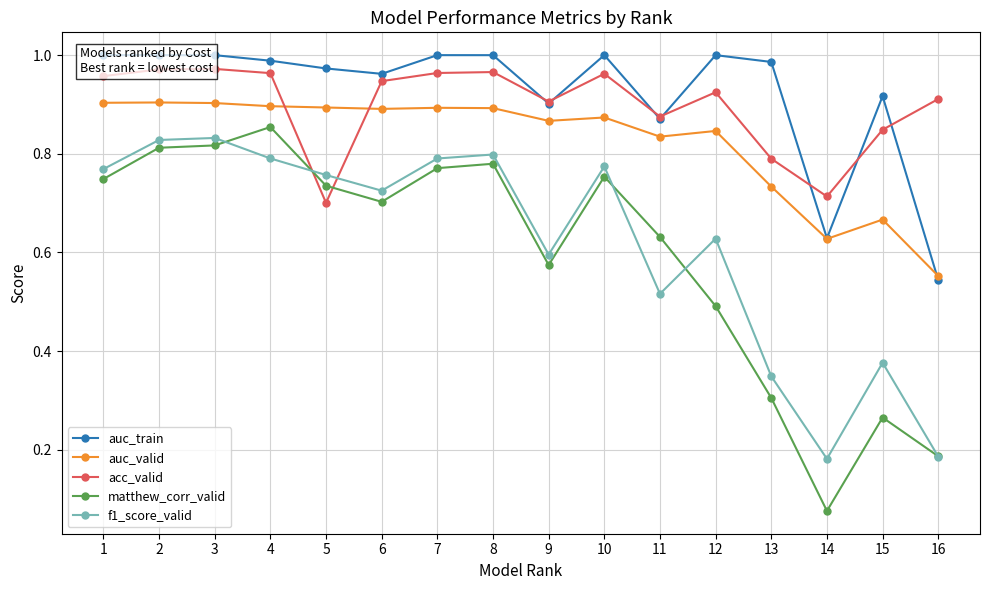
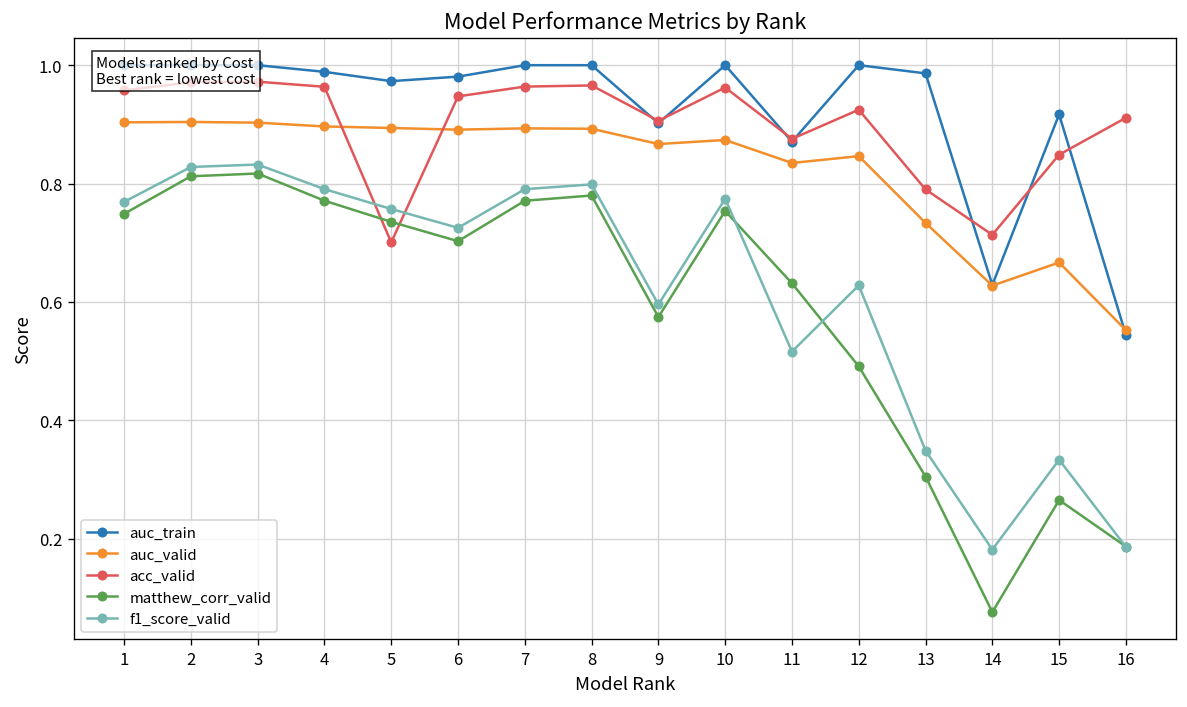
  {
    "auc_train": {
      "4": 0.99,
      "5": 0.97,
-     "6": 0.96,
+     "6": 0.98,
      "7": 1.00,
      "8": 1.00,
      "10": 1.00,
      "12": 1.00,
      "13": 0.99,
      "15": 0.92,
      "16": 0.54
    },
    "auc_valid": {
      "1": 0.90,
      "2": 0.90,
      "3": 0.90,
      "4": 0.90,
      "5": 0.89,
      "6": 0.89,
      "7": 0.89,
      "8": 0.89,
      "9": 0.87,
      "10": 0.87,
      "11": 0.83,
      "12": 0.85,
      "13": 0.73,
      "15": 0.67,
      "16": 0.55
    },
    "acc_valid": {
      "4": 0.96,
      "5": 0.70,
      "6": 0.95,
      "7": 0.96,
      "8": 0.97,
      "10": 0.96,
      "12": 0.92,
      "13": 0.79,
      "14": 0.71,
      "15": 0.85,
      "16": 0.91
    },
    "matthew_corr_valid": {
      "1": 0.75,
      "2": 0.81,
      "3": 0.82,
-     "4": 0.85,
+     "4": 0.77,
      "5": 0.74,
      "6": 0.70,
      "7": 0.77,
      "8": 0.78,
      "9": 0.57,
      "10": 0.75,
      "11": 0.63,
      "12": 0.49,
      "13": 0.30,
      "14": 0.08,
      "15": 0.27
    },
    "f1_score_valid": {
      "1": 0.77,
      "2": 0.83,
      "3": 0.83,
      "4": 0.79,
      "5": 0.76,
      "6": 0.73,
      "7": 0.79,
      "8": 0.80,
      "9": 0.60,
      "10": 0.77,
      "11": 0.52,
      "12": 0.63,
      "13": 0.35,
      "14": 0.18,
-     "15": 0.38
+     "15": 0.33
    }
  }
